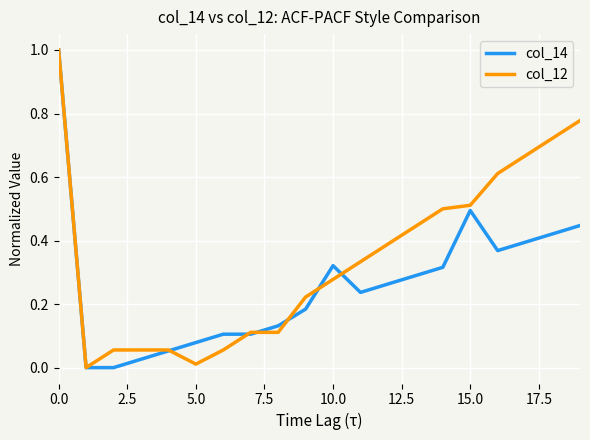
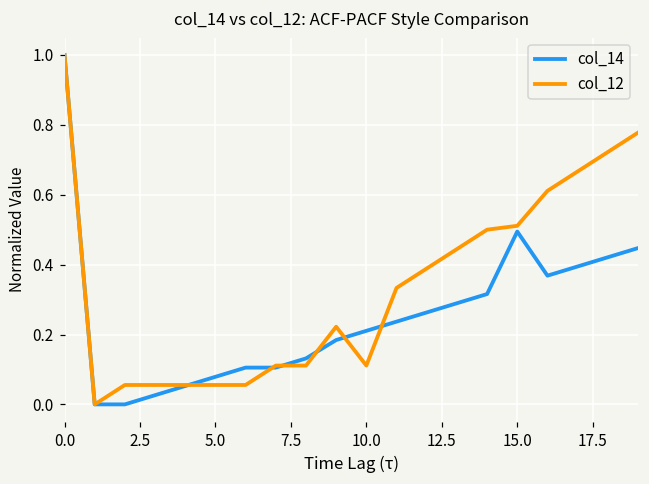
  {
    "col_14": {
      "5.0": 0.08,
-     "10.0": 0.32,
+     "10.0": 0.21,
      "15.0": 0.49
    },
    "col_12": {
-     "5.0": 0.01,
-     "10.0": 0.28,
+     "5.0": 0.06,
+     "10.0": 0.11,
      "15.0": 0.51
    }
  }
